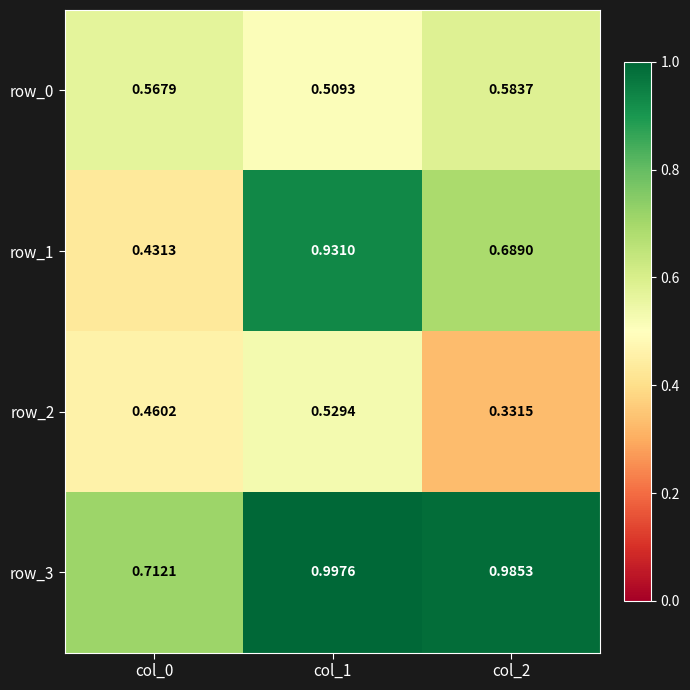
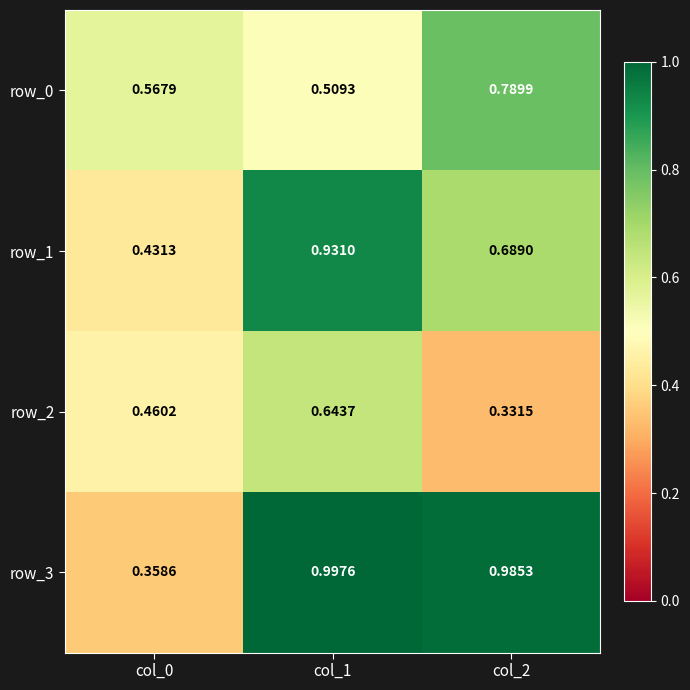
  {
    "row_0": {
      "col_0": 0.5679,
      "col_1": 0.5093,
-     "col_2": 0.5837
+     "col_2": 0.7899
    },
    "row_1": {
      "col_0": 0.4313,
      "col_1": 0.9310,
      "col_2": 0.6890
    },
    "row_2": {
      "col_0": 0.4602,
-     "col_1": 0.5294,
+     "col_1": 0.6437,
      "col_2": 0.3315
    },
    "row_3": {
-     "col_0": 0.7121,
+     "col_0": 0.3586,
      "col_1": 0.9976,
      "col_2": 0.9853
    }
  }
